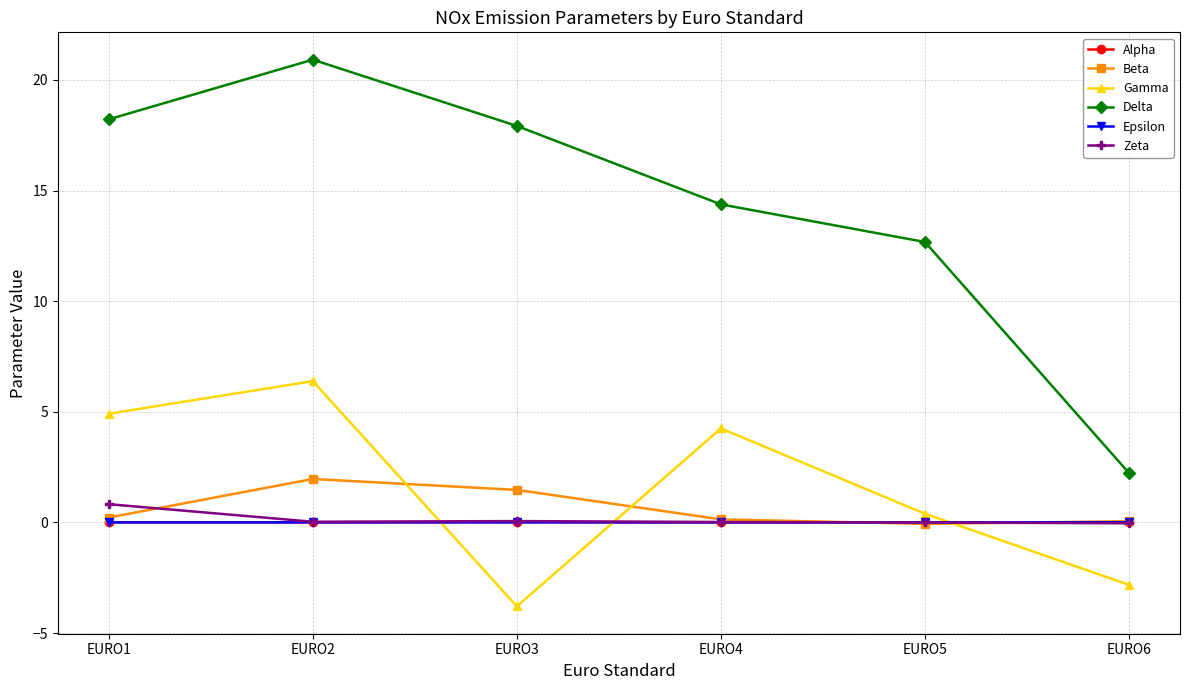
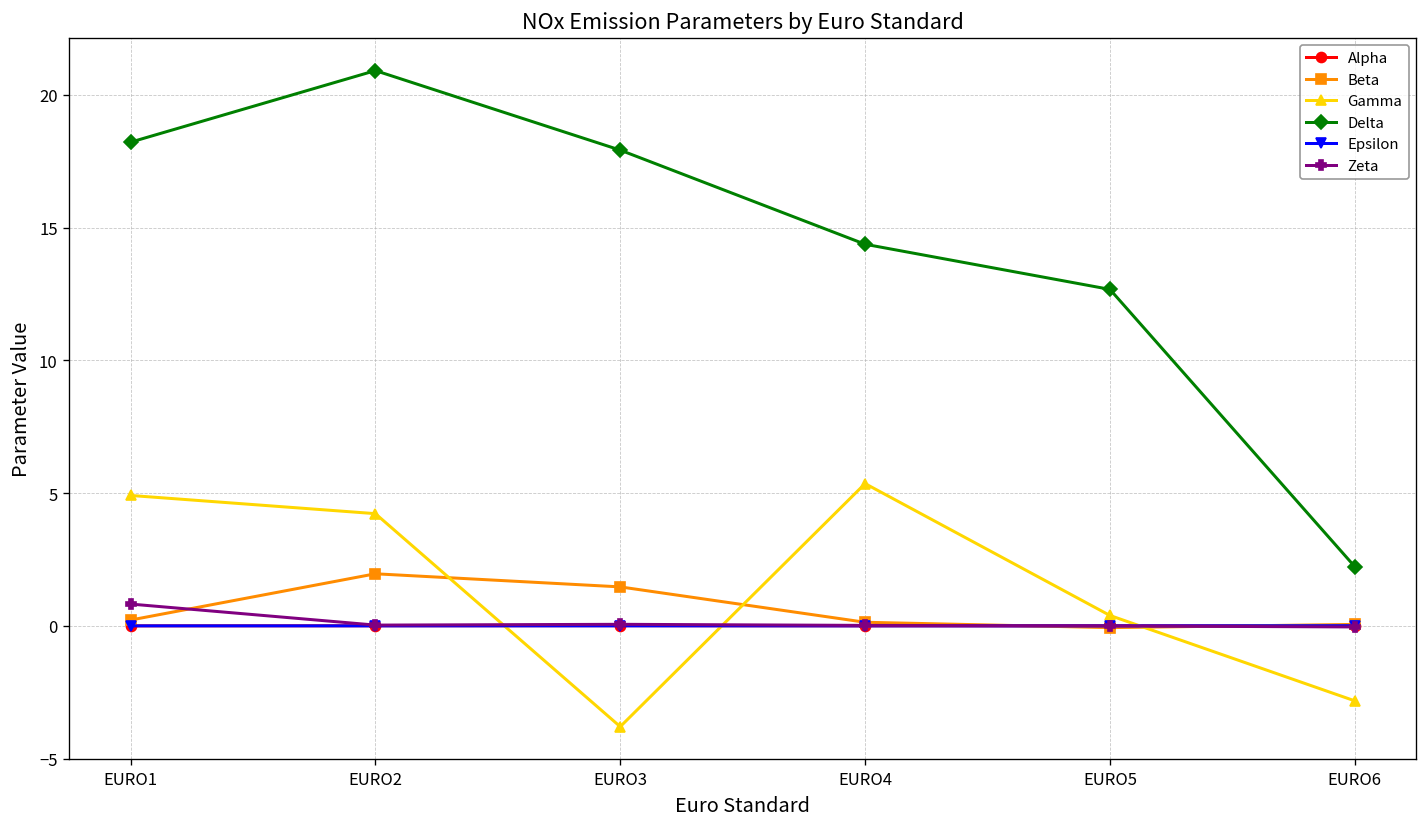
  {
    "Epsilon": {
      "EURO1": 0.0
    },
    "Beta": {
      "EURO1": 0.2,
      "EURO2": 2.0,
      "EURO3": 1.5,
      "EURO4": 0.1
    },
    "Gamma": {
      "EURO1": 4.9,
-     "EURO2": 6.4,
+     "EURO2": 4.2,
      "EURO3": -3.8,
-     "EURO4": 4.2,
+     "EURO4": 5.4,
      "EURO5": 0.4,
      "EURO6": -2.8
    },
    "Delta": {
      "EURO1": 18.2,
      "EURO2": 20.9,
      "EURO3": 17.9,
      "EURO4": 14.4,
      "EURO5": 12.7,
      "EURO6": 2.2
    },
    "Zeta": {
      "EURO1": 0.8
    }
  }
